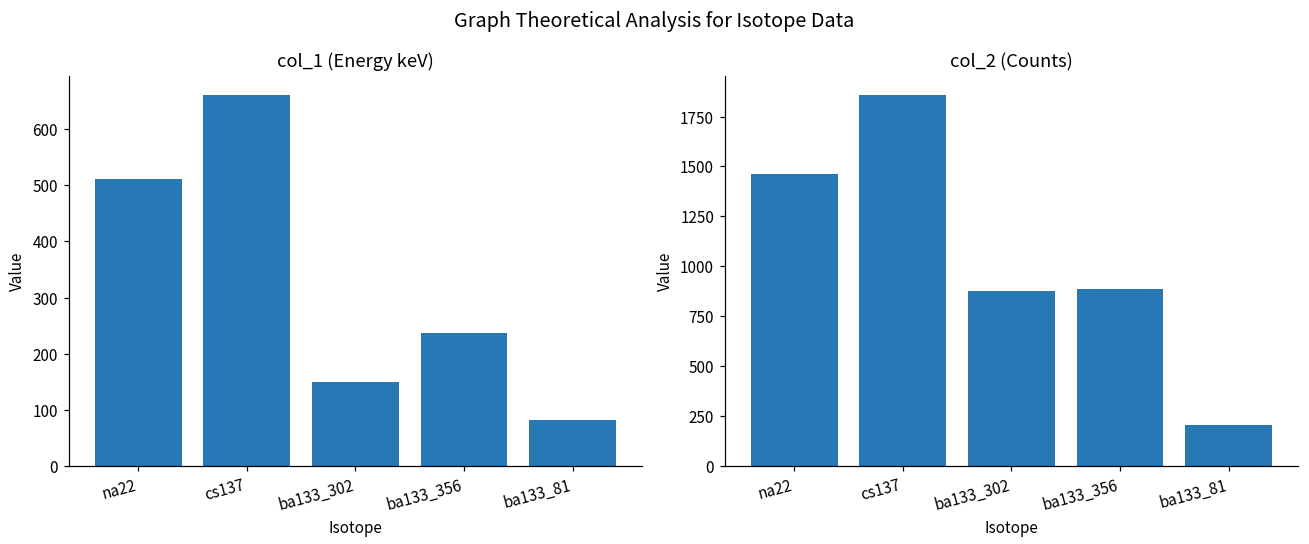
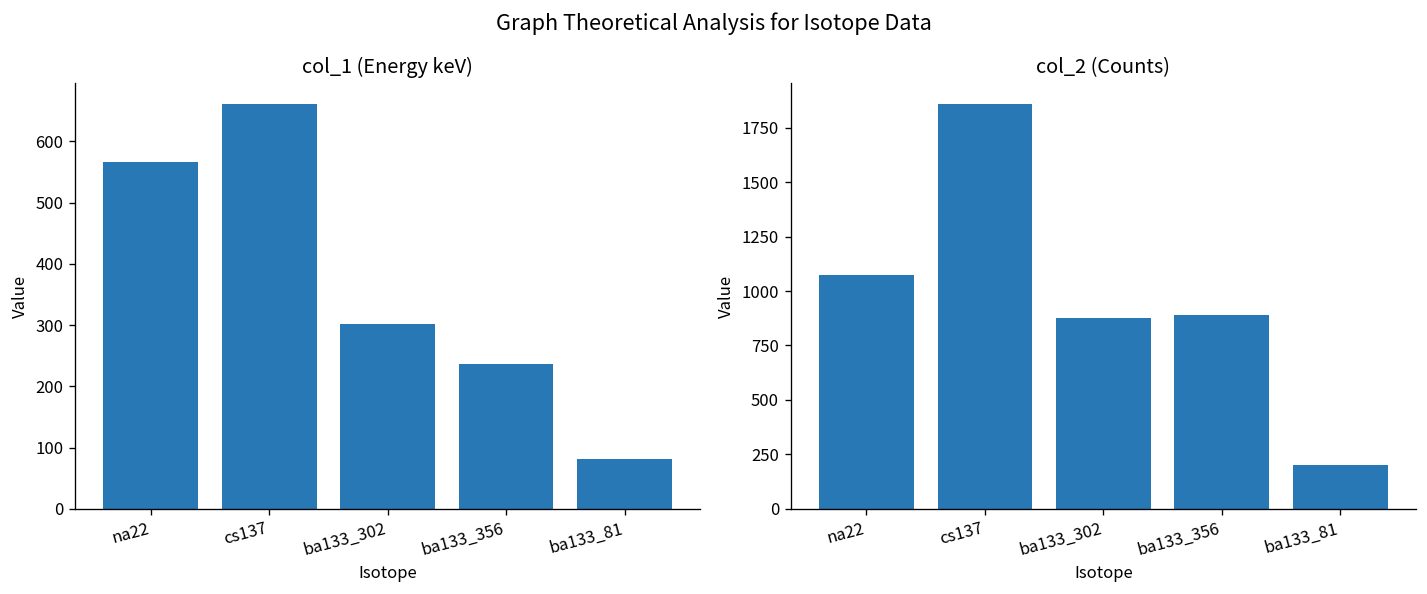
  {
    "col_1 (Energy keV)": {
-     "na22": 510,
+     "na22": 570,
      "cs137": 660,
-     "ba133_302": 150,
+     "ba133_302": 300,
      "ba133_356": 240,
      "ba133_81": 80
    },
    "col_2 (Counts)": {
-     "na22": 1460,
+     "na22": 1080,
      "cs137": 1860,
      "ba133_302": 870,
      "ba133_356": 890,
      "ba133_81": 200
    }
  }
